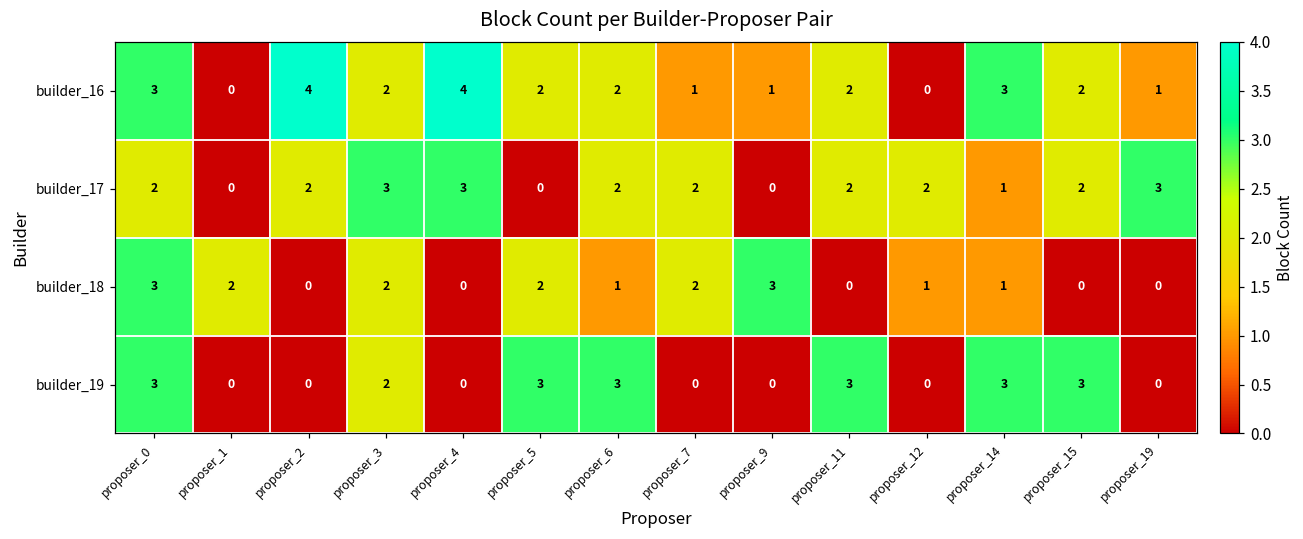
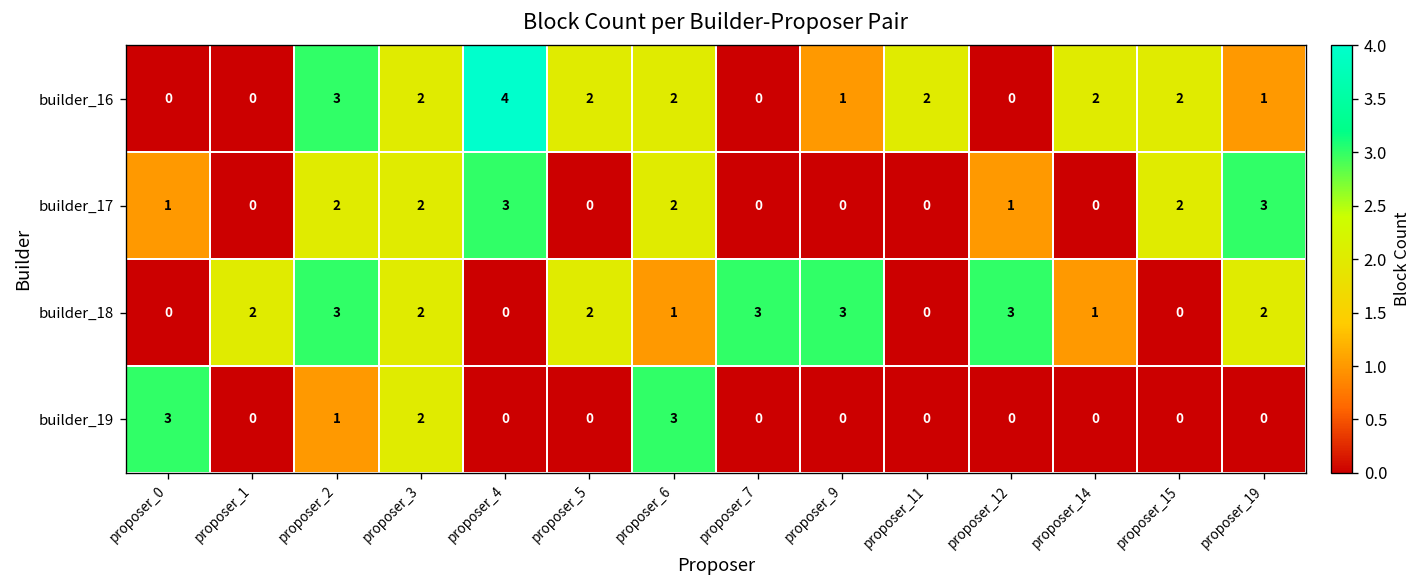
  {
    "builder_16": {
-     "proposer_0": 3,
+     "proposer_0": 0,
      "proposer_1": 0,
-     "proposer_2": 4,
+     "proposer_2": 3,
      "proposer_3": 2,
      "proposer_4": 4,
      "proposer_5": 2,
      "proposer_6": 2,
-     "proposer_7": 1,
+     "proposer_7": 0,
      "proposer_9": 1,
      "proposer_11": 2,
      "proposer_12": 0,
-     "proposer_14": 3,
+     "proposer_14": 2,
      "proposer_15": 2,
      "proposer_19": 1
    },
    "builder_17": {
-     "proposer_0": 2,
+     "proposer_0": 1,
      "proposer_1": 0,
      "proposer_2": 2,
-     "proposer_3": 3,
+     "proposer_3": 2,
      "proposer_4": 3,
      "proposer_5": 0,
      "proposer_6": 2,
-     "proposer_7": 2,
+     "proposer_7": 0,
      "proposer_9": 0,
-     "proposer_11": 2,
-     "proposer_12": 2,
-     "proposer_14": 1,
+     "proposer_11": 0,
+     "proposer_12": 1,
+     "proposer_14": 0,
      "proposer_15": 2,
      "proposer_19": 3
    },
    "builder_18": {
-     "proposer_0": 3,
+     "proposer_0": 0,
      "proposer_1": 2,
-     "proposer_2": 0,
+     "proposer_2": 3,
      "proposer_3": 2,
      "proposer_4": 0,
      "proposer_5": 2,
      "proposer_6": 1,
-     "proposer_7": 2,
+     "proposer_7": 3,
      "proposer_9": 3,
      "proposer_11": 0,
-     "proposer_12": 1,
+     "proposer_12": 3,
      "proposer_14": 1,
      "proposer_15": 0,
-     "proposer_19": 0
+     "proposer_19": 2
    },
    "builder_19": {
      "proposer_0": 3,
      "proposer_1": 0,
-     "proposer_2": 0,
+     "proposer_2": 1,
      "proposer_3": 2,
      "proposer_4": 0,
-     "proposer_5": 3,
+     "proposer_5": 0,
      "proposer_6": 3,
      "proposer_7": 0,
      "proposer_9": 0,
-     "proposer_11": 3,
+     "proposer_11": 0,
      "proposer_12": 0,
-     "proposer_14": 3,
-     "proposer_15": 3,
+     "proposer_14": 0,
+     "proposer_15": 0,
      "proposer_19": 0
    }
  }
